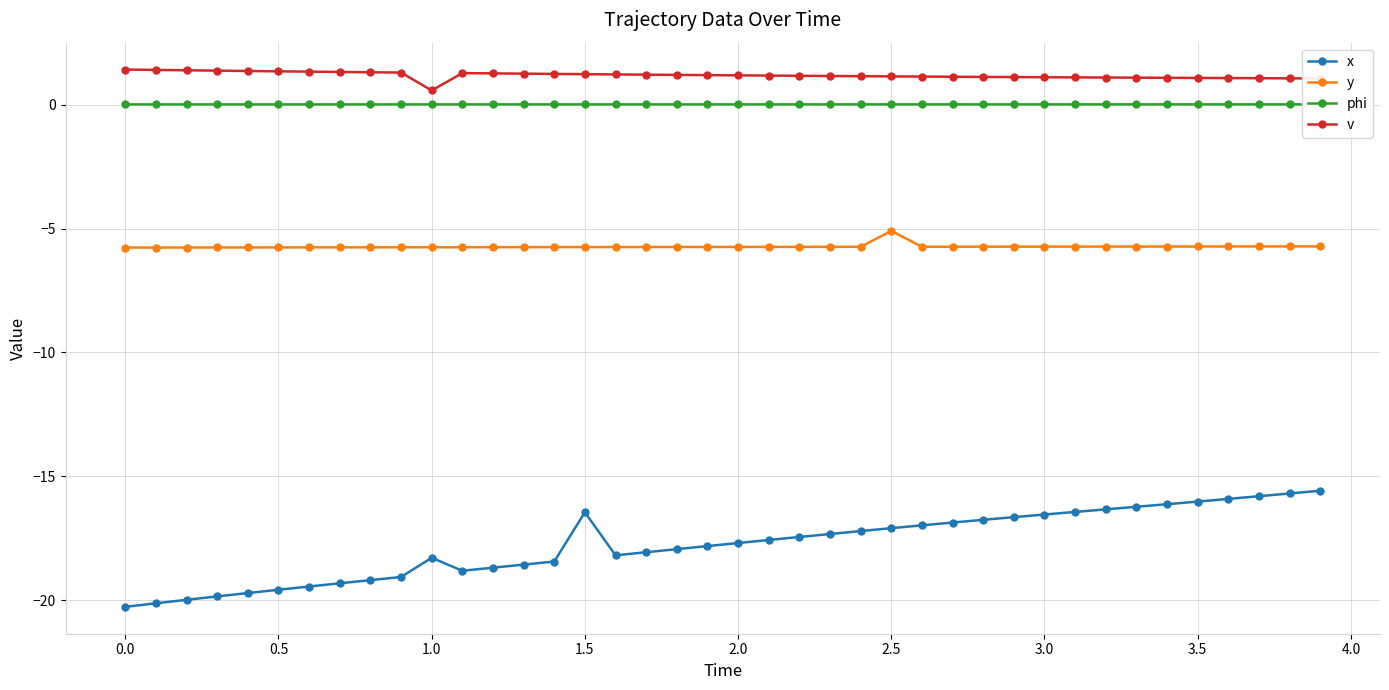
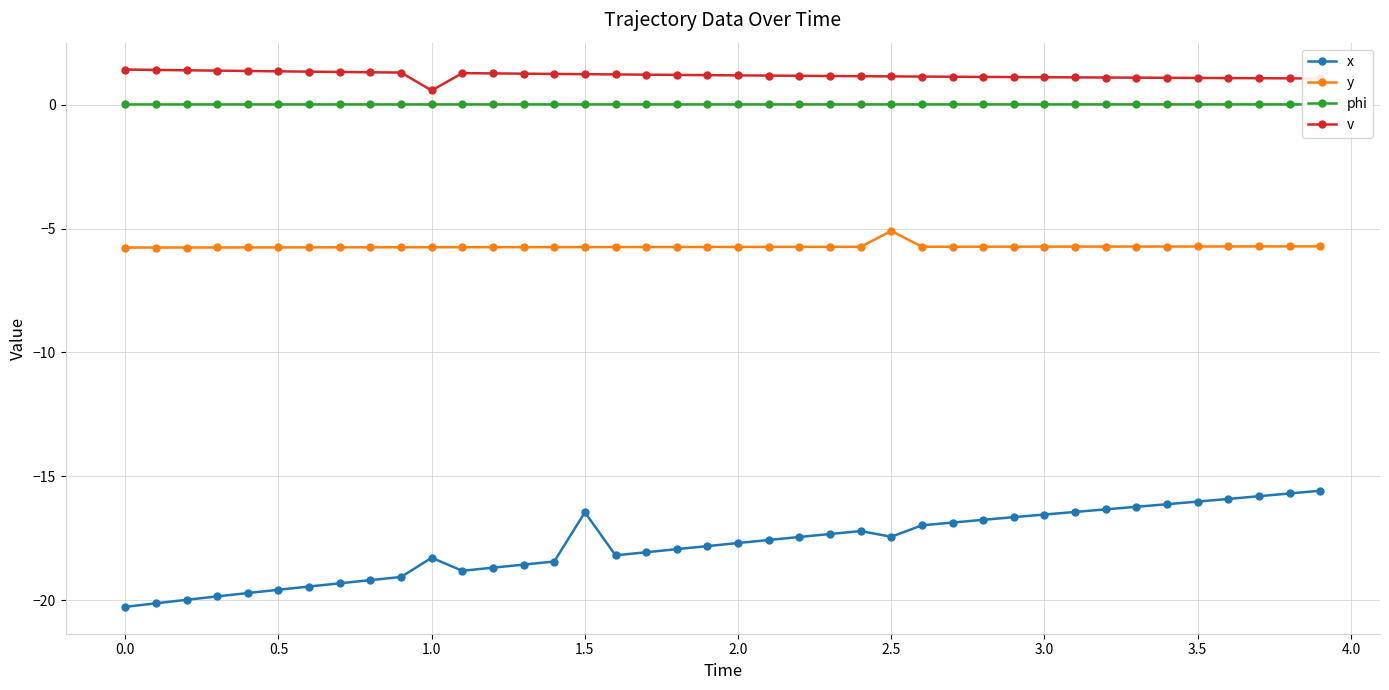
  {
    "x": {
      "0.0": -20.3,
      "0.5": -19.6,
      "1.0": -18.3,
      "1.5": -16.5,
      "2.0": -17.7,
-     "2.5": -17.1,
+     "2.5": -17.4,
      "3.0": -16.5,
      "3.5": -16.0
    },
    "y": {
      "0.0": -5.8,
      "0.5": -5.8,
      "1.0": -5.8,
      "1.5": -5.8,
      "2.0": -5.7,
      "2.5": -5.1,
      "3.0": -5.7,
      "3.5": -5.7
    },
    "phi": {
      "0.0": 0.0,
      "0.5": 0.0,
      "1.0": 0.0,
      "1.5": 0.0,
      "2.0": 0.0,
      "2.5": 0.0,
      "3.0": 0.0,
      "3.5": 0.0
    },
    "v": {
      "0.0": 1.4,
      "0.5": 1.3,
      "1.0": 0.6,
      "1.5": 1.2,
      "2.0": 1.2,
      "2.5": 1.1,
      "3.0": 1.1,
      "3.5": 1.1
    }
  }
